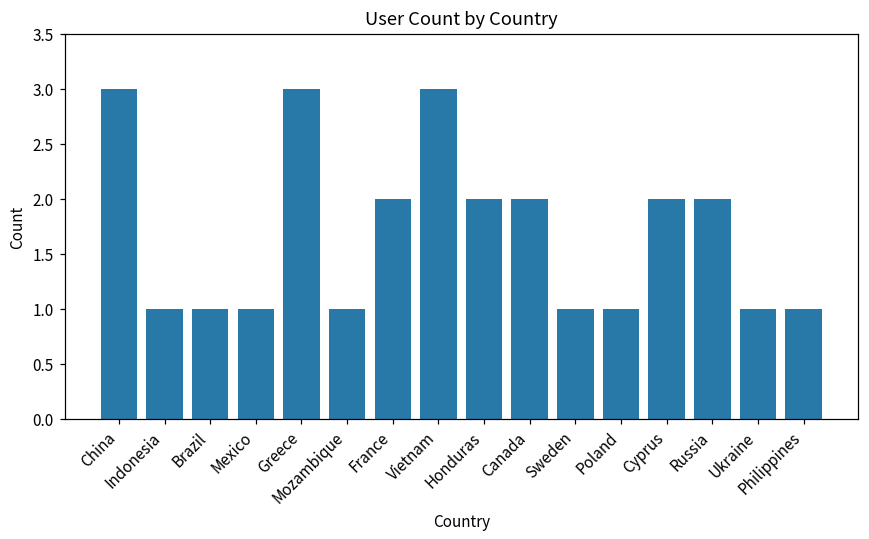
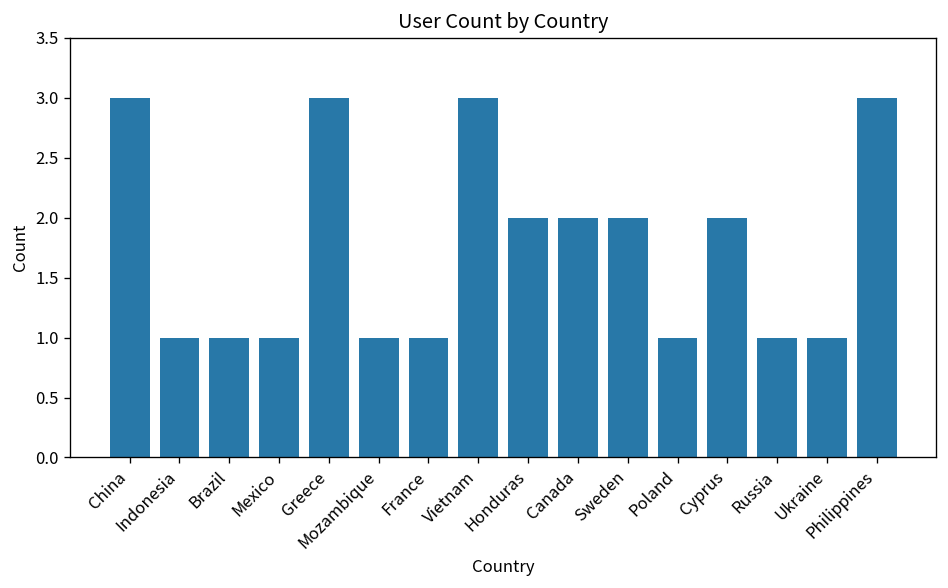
  {
    "China": 3,
    "Indonesia": 1,
    "Brazil": 1,
    "Mexico": 1,
    "Greece": 3,
    "Mozambique": 1,
-   "France": 2,
+   "France": 1,
    "Vietnam": 3,
    "Honduras": 2,
    "Canada": 2,
-   "Sweden": 1,
+   "Sweden": 2,
    "Poland": 1,
    "Cyprus": 2,
-   "Russia": 2,
+   "Russia": 1,
    "Ukraine": 1,
-   "Philippines": 1
+   "Philippines": 3
  }
